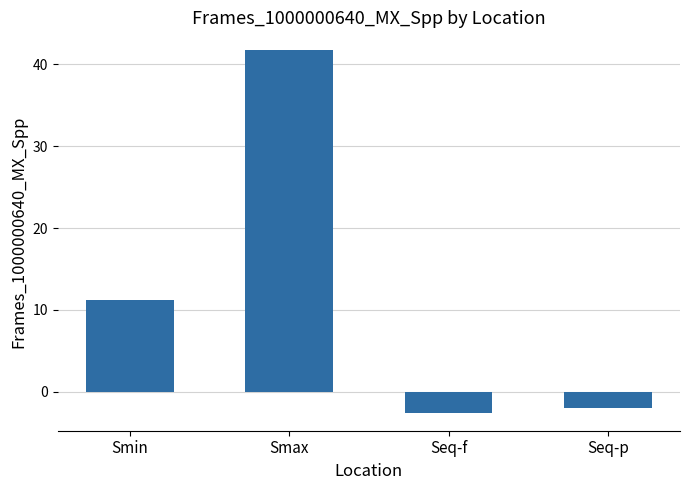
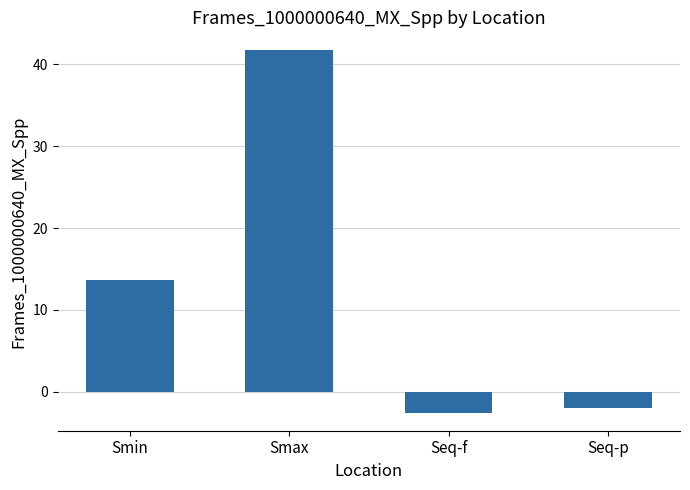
  {
-   "Smin": 11,
+   "Smin": 14,
    "Smax": 42,
    "Seq-f": -3,
    "Seq-p": -2
  }
